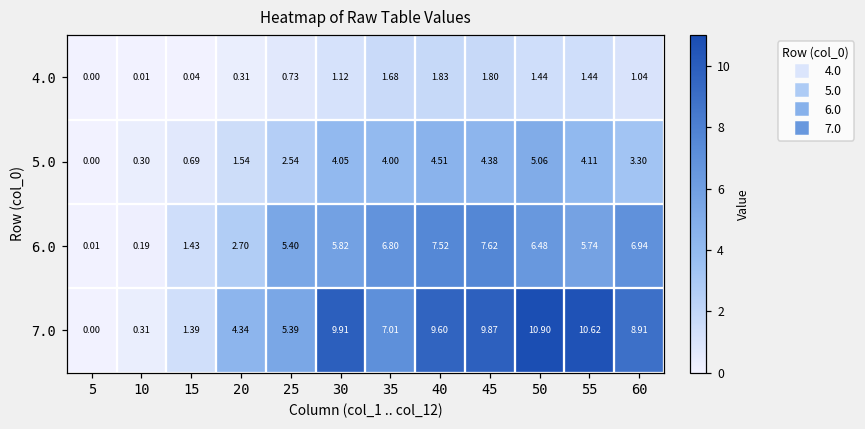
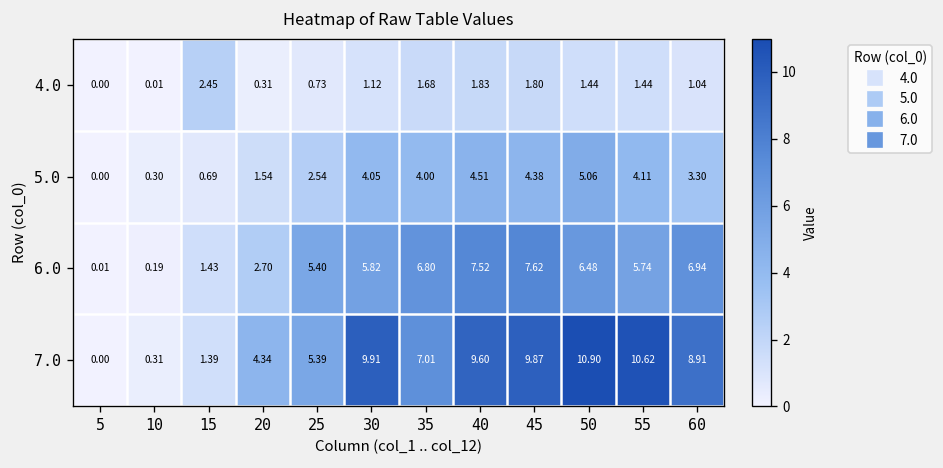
  {
    "4.0": {
      "5": 0.00,
      "10": 0.01,
-     "15": 0.04,
+     "15": 2.45,
      "20": 0.31,
      "25": 0.73,
      "30": 1.12,
      "35": 1.68,
      "40": 1.83,
      "45": 1.80,
      "50": 1.44,
      "55": 1.44,
      "60": 1.04
    },
    "5.0": {
      "5": 0.00,
      "10": 0.30,
      "15": 0.69,
      "20": 1.54,
      "25": 2.54,
      "30": 4.05,
      "35": 4.00,
      "40": 4.51,
      "45": 4.38,
      "50": 5.06,
      "55": 4.11,
      "60": 3.30
    },
    "6.0": {
      "5": 0.01,
      "10": 0.19,
      "15": 1.43,
      "20": 2.70,
      "25": 5.40,
      "30": 5.82,
      "35": 6.80,
      "40": 7.52,
      "45": 7.62,
      "50": 6.48,
      "55": 5.74,
      "60": 6.94
    },
    "7.0": {
      "5": 0.00,
      "10": 0.31,
      "15": 1.39,
      "20": 4.34,
      "25": 5.39,
      "30": 9.91,
      "35": 7.01,
      "40": 9.60,
      "45": 9.87,
      "50": 10.90,
      "55": 10.62,
      "60": 8.91
    }
  }
